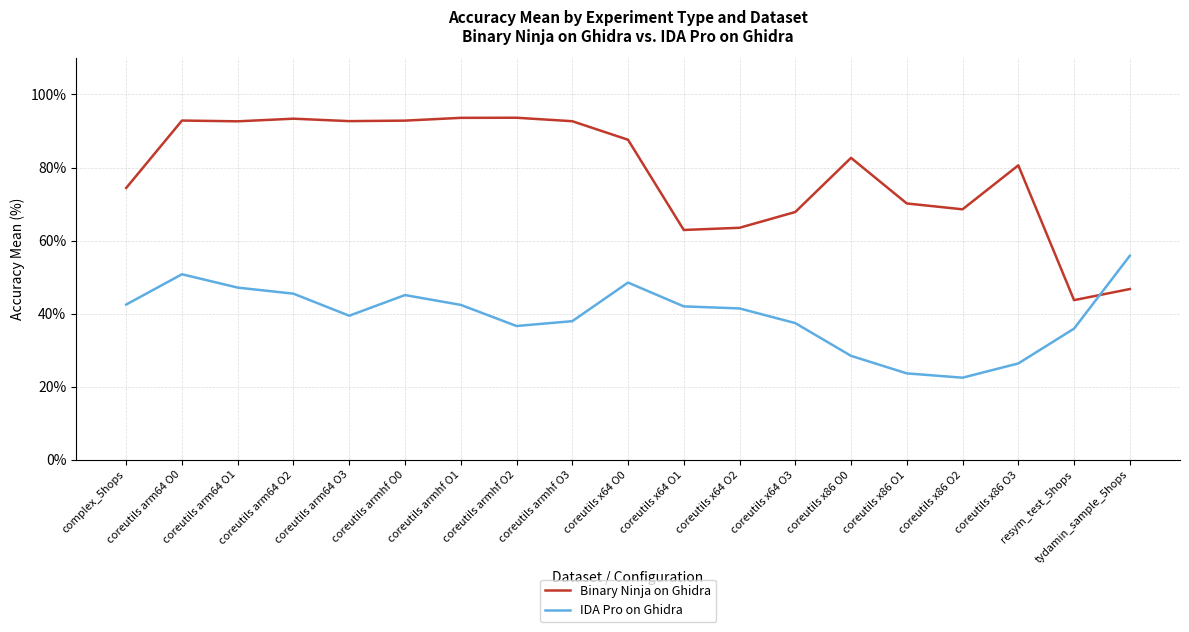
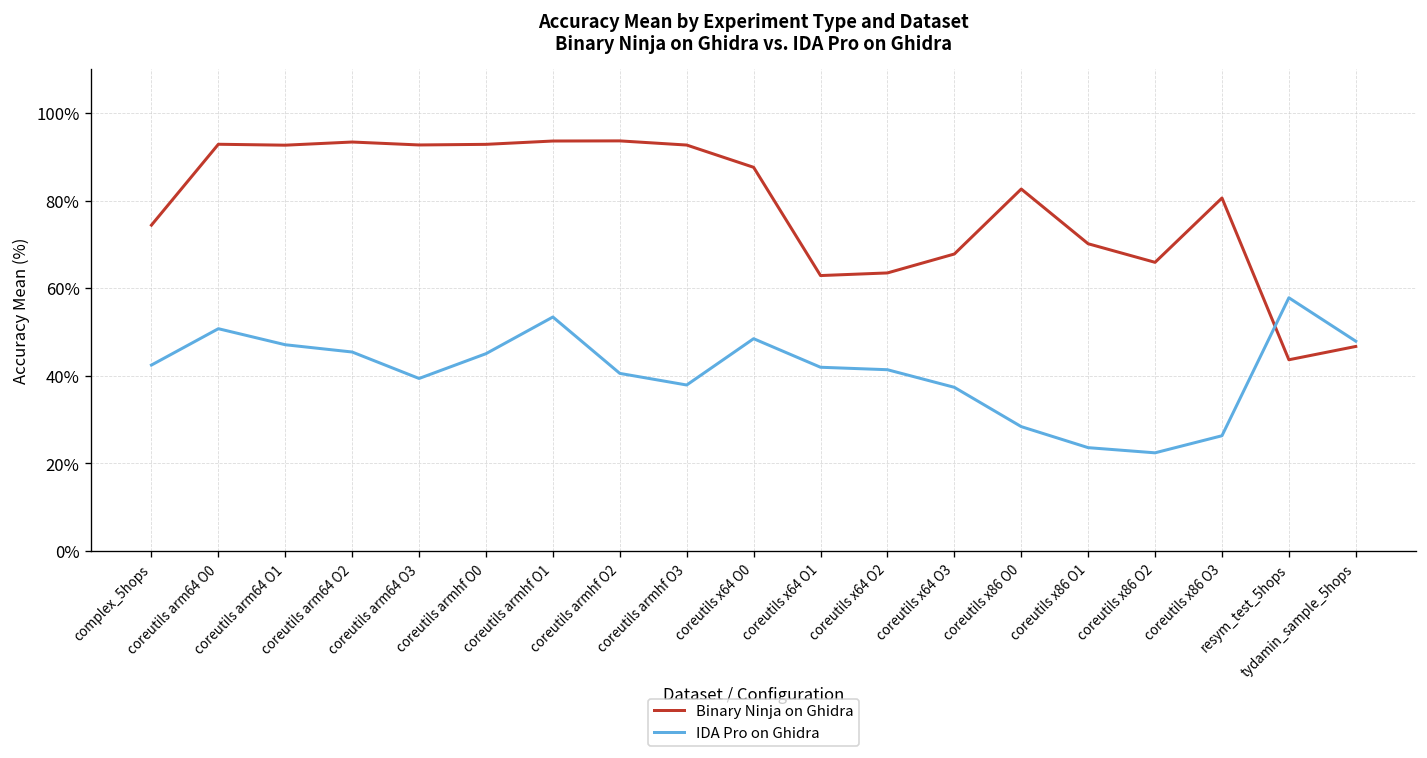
  {
    "Binary Ninja on Ghidra": {
      "complex_5hops": "74%",
      "coreutils arm64 O0": "93%",
      "coreutils arm64 O1": "93%",
      "coreutils arm64 O2": "93%",
      "coreutils arm64 O3": "93%",
      "coreutils armhf O0": "93%",
      "coreutils armhf O1": "94%",
      "coreutils armhf O2": "94%",
      "coreutils armhf O3": "93%",
      "coreutils x64 O0": "88%",
      "coreutils x64 O1": "63%",
      "coreutils x64 O2": "63%",
      "coreutils x64 O3": "68%",
      "coreutils x86 O0": "83%",
      "coreutils x86 O1": "70%",
-     "coreutils x86 O2": "69%",
+     "coreutils x86 O2": "66%",
      "coreutils x86 O3": "81%",
      "resym_test_5hops": "44%",
      "tydamin_sample_5hops": "47%"
    },
    "IDA Pro on Ghidra": {
      "complex_5hops": "42%",
      "coreutils arm64 O0": "51%",
      "coreutils arm64 O1": "47%",
      "coreutils arm64 O2": "45%",
      "coreutils arm64 O3": "39%",
      "coreutils armhf O0": "45%",
-     "coreutils armhf O1": "42%",
-     "coreutils armhf O2": "37%",
+     "coreutils armhf O1": "53%",
+     "coreutils armhf O2": "41%",
      "coreutils armhf O3": "38%",
      "coreutils x64 O0": "48%",
      "coreutils x64 O1": "42%",
      "coreutils x64 O2": "41%",
      "coreutils x64 O3": "37%",
      "coreutils x86 O0": "28%",
      "coreutils x86 O1": "24%",
      "coreutils x86 O2": "22%",
      "coreutils x86 O3": "26%",
-     "resym_test_5hops": "36%",
-     "tydamin_sample_5hops": "56%"
+     "resym_test_5hops": "58%",
+     "tydamin_sample_5hops": "48%"
    }
  }
